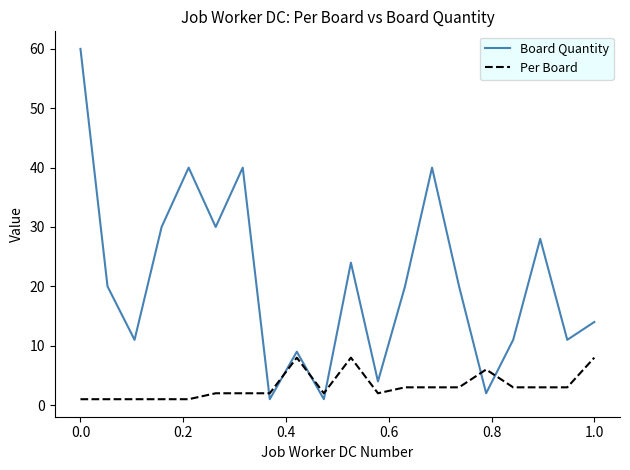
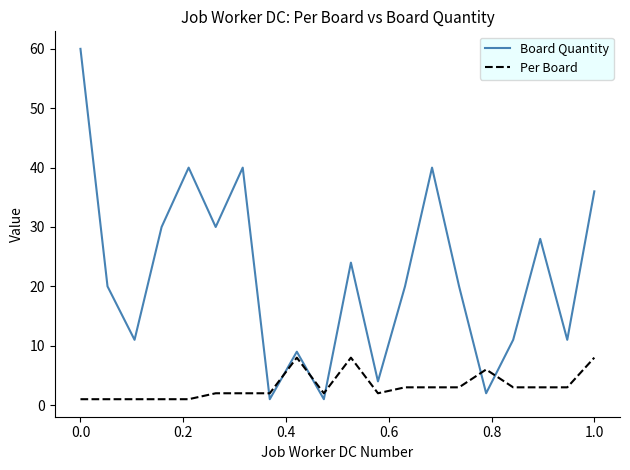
  {
    "Board Quantity": {
      "0.0": 60,
-     "1.0": 14
+     "1.0": 36
    },
    "Per Board": {
      "0.0": 1,
      "1.0": 8
    }
  }
